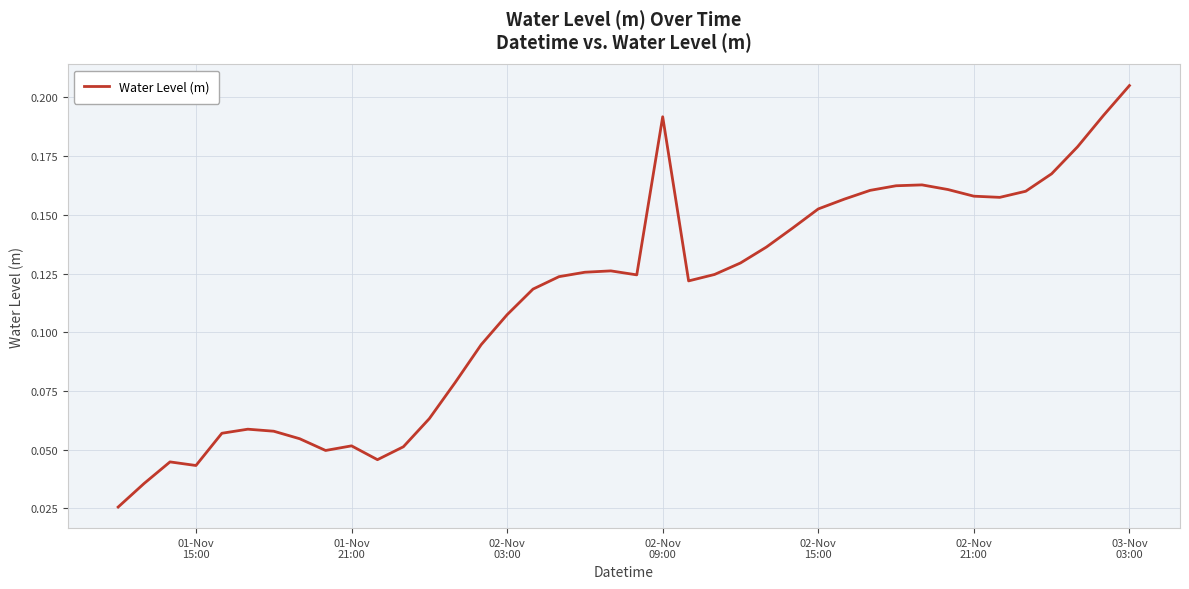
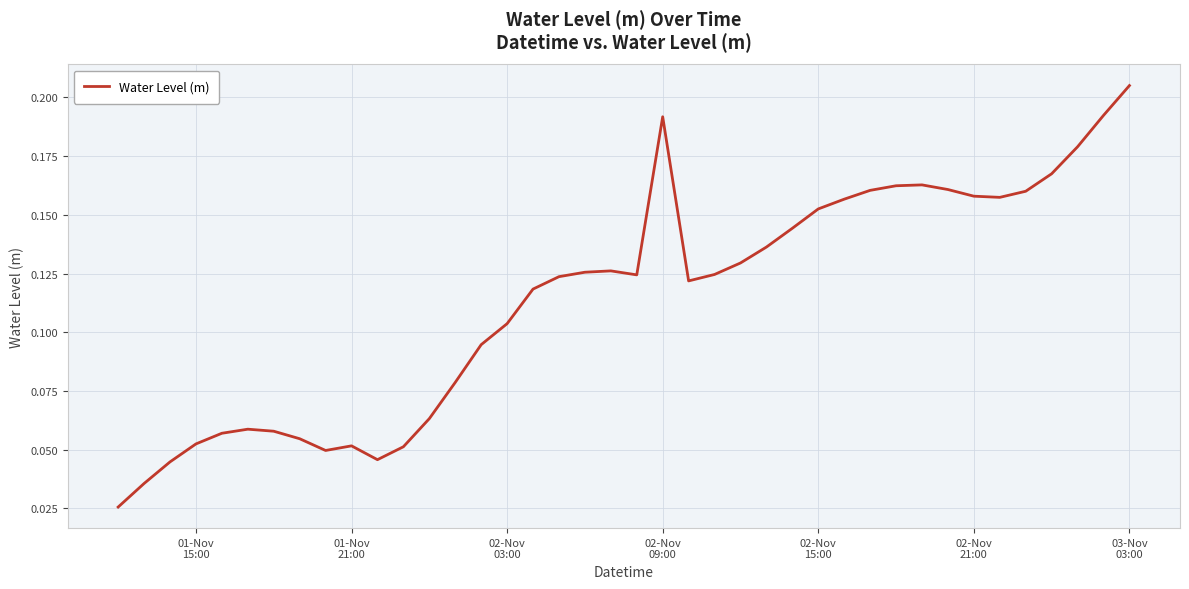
  {
-   "01-Nov 15:00": 0.043,
+   "01-Nov 15:00": 0.052,
    "01-Nov 21:00": 0.052,
-   "02-Nov 03:00": 0.107,
+   "02-Nov 03:00": 0.104,
    "02-Nov 09:00": 0.192,
    "02-Nov 15:00": 0.153,
    "02-Nov 21:00": 0.158,
    "03-Nov 03:00": 0.205
  }
